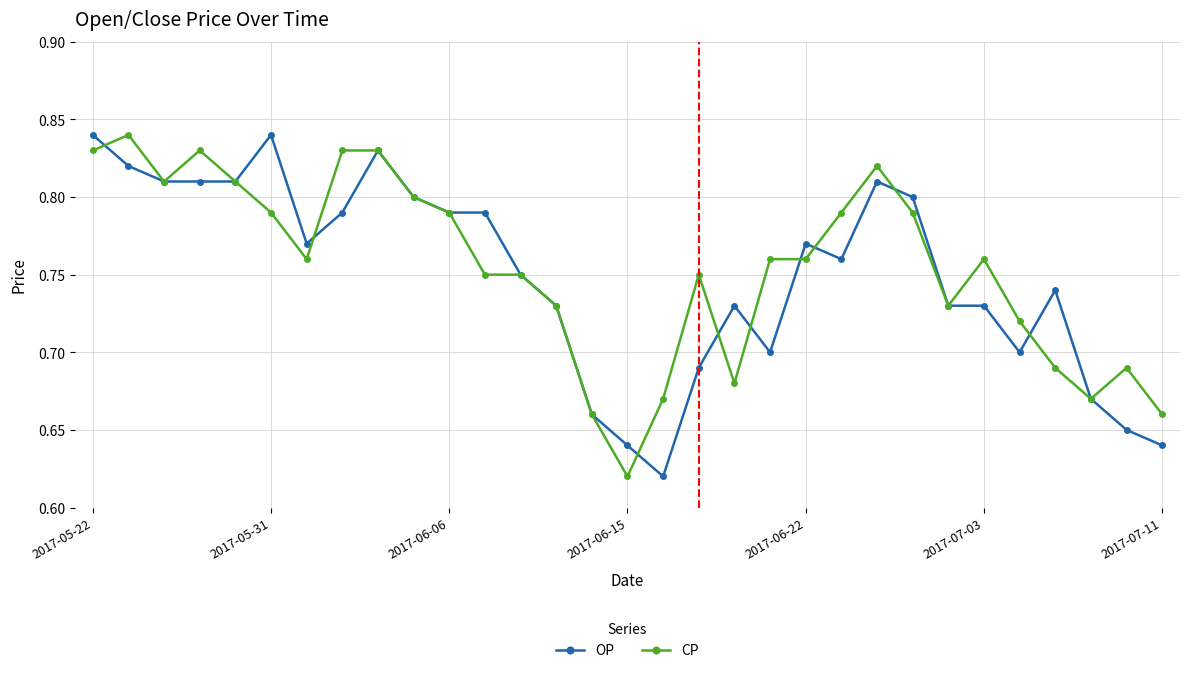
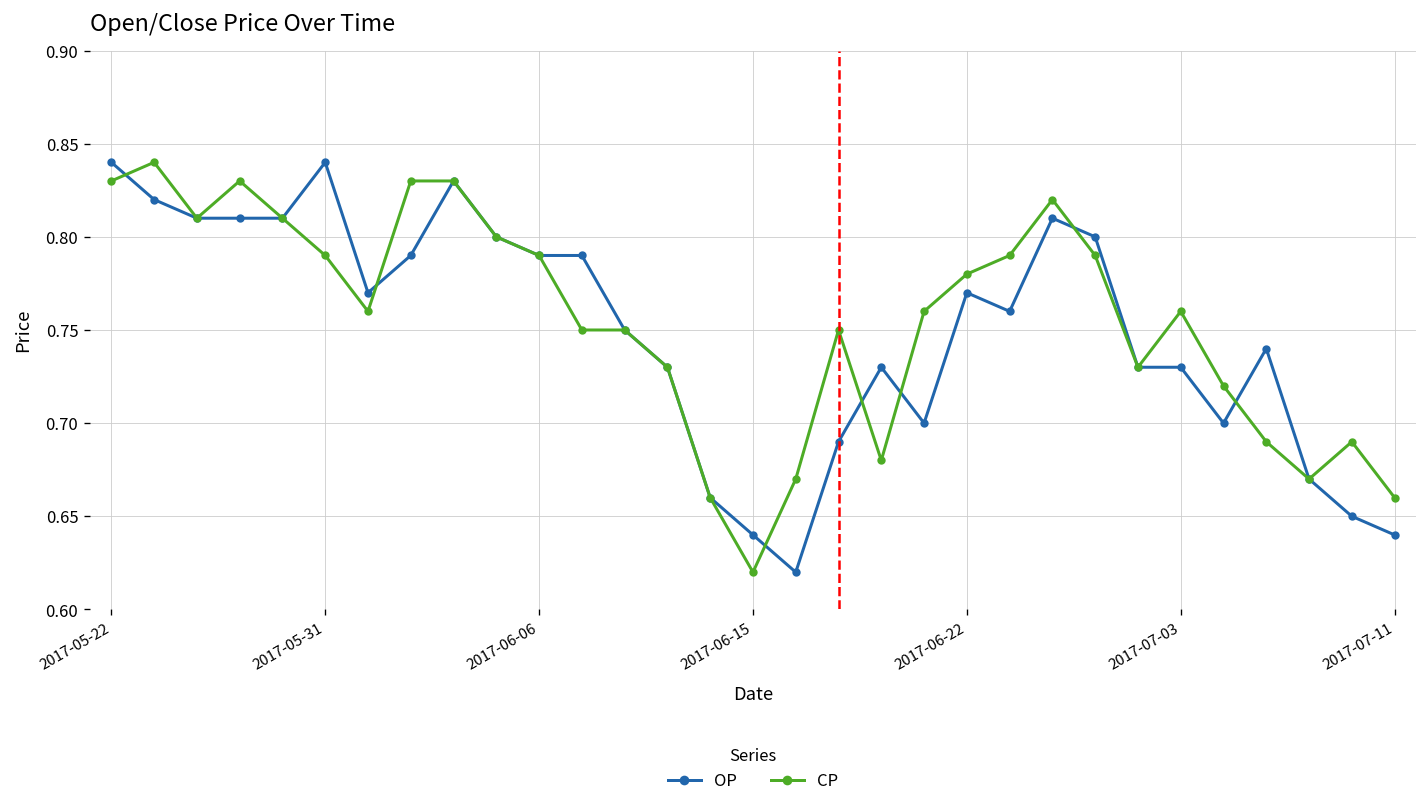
  {
    "OP": {
      "2017-05-22": 0.84,
      "2017-05-31": 0.84,
      "2017-06-15": 0.64,
      "2017-06-22": 0.77,
      "2017-07-03": 0.73,
      "2017-07-11": 0.64
    },
    "CP": {
      "2017-05-22": 0.83,
      "2017-05-31": 0.79,
      "2017-06-15": 0.62,
-     "2017-06-22": 0.76,
+     "2017-06-22": 0.78,
      "2017-07-03": 0.76,
      "2017-07-11": 0.66
    }
  }
